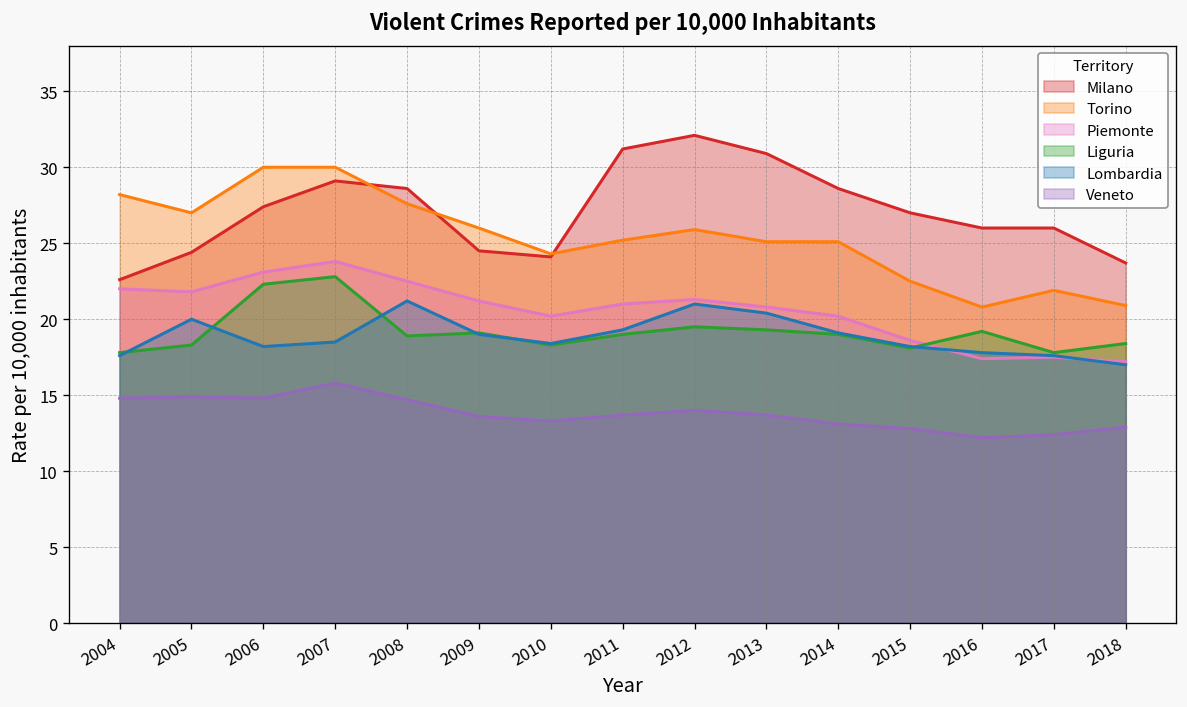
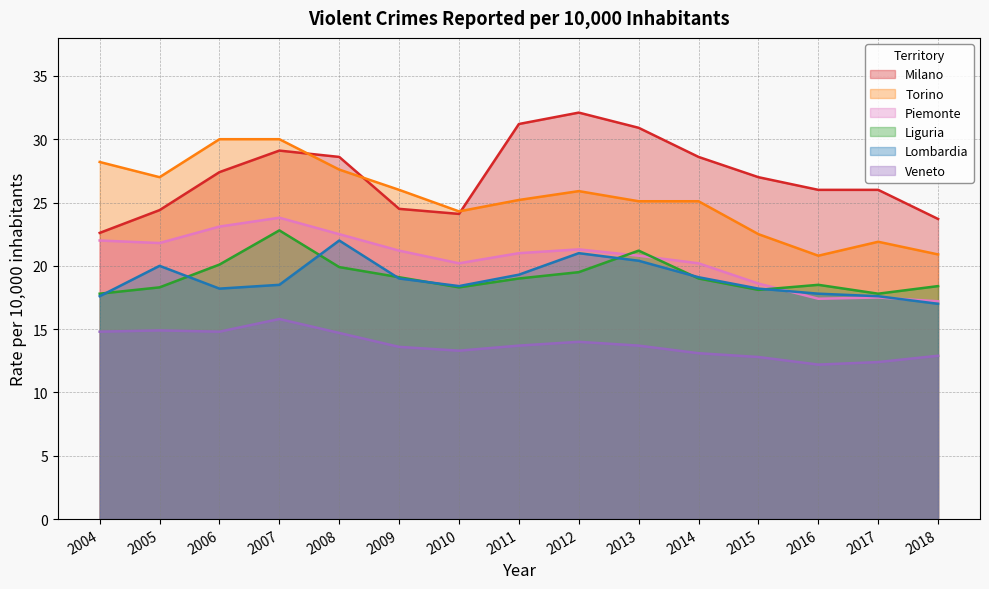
  {
    "Liguria": {
      "2005": 18.3,
-     "2006": 22.3,
+     "2006": 20.1,
      "2007": 22.8,
-     "2008": 18.9,
+     "2008": 19.9,
      "2011": 19.0,
      "2012": 19.5,
-     "2013": 19.3,
-     "2016": 19.2,
+     "2013": 21.2,
+     "2016": 18.5,
      "2018": 18.4
    },
    "Lombardia": {
      "2005": 20.0,
      "2006": 18.2,
      "2007": 18.5,
-     "2008": 21.2,
+     "2008": 22.0,
      "2011": 19.3,
      "2012": 21.0,
      "2013": 20.4,
      "2016": 17.8
    }
  }
